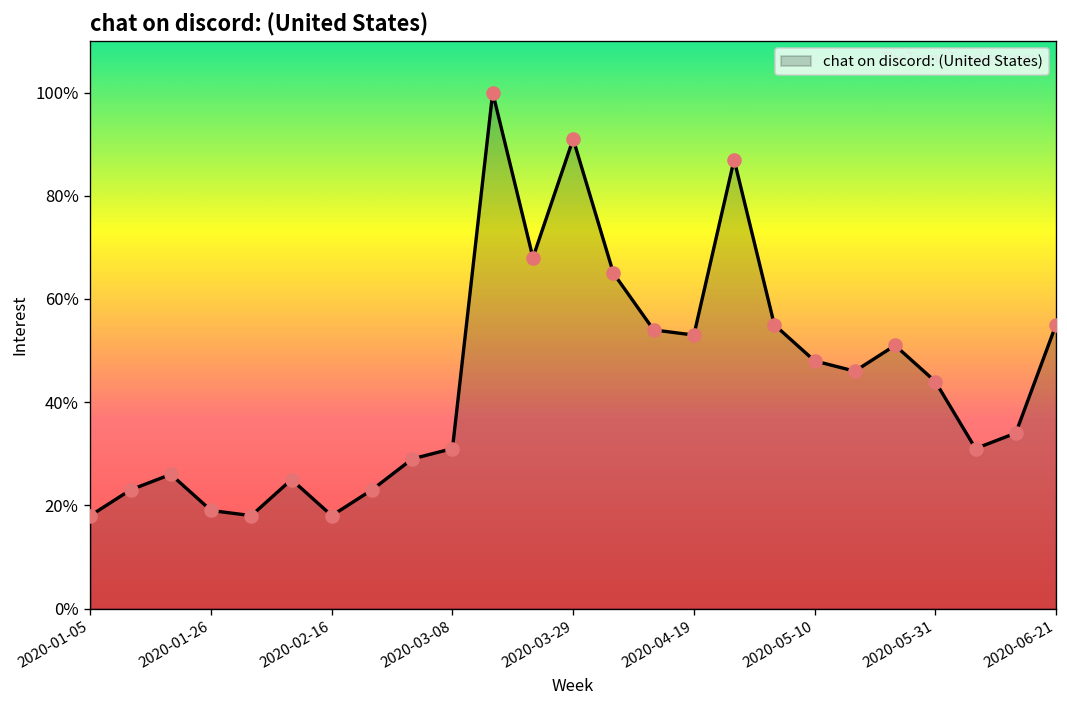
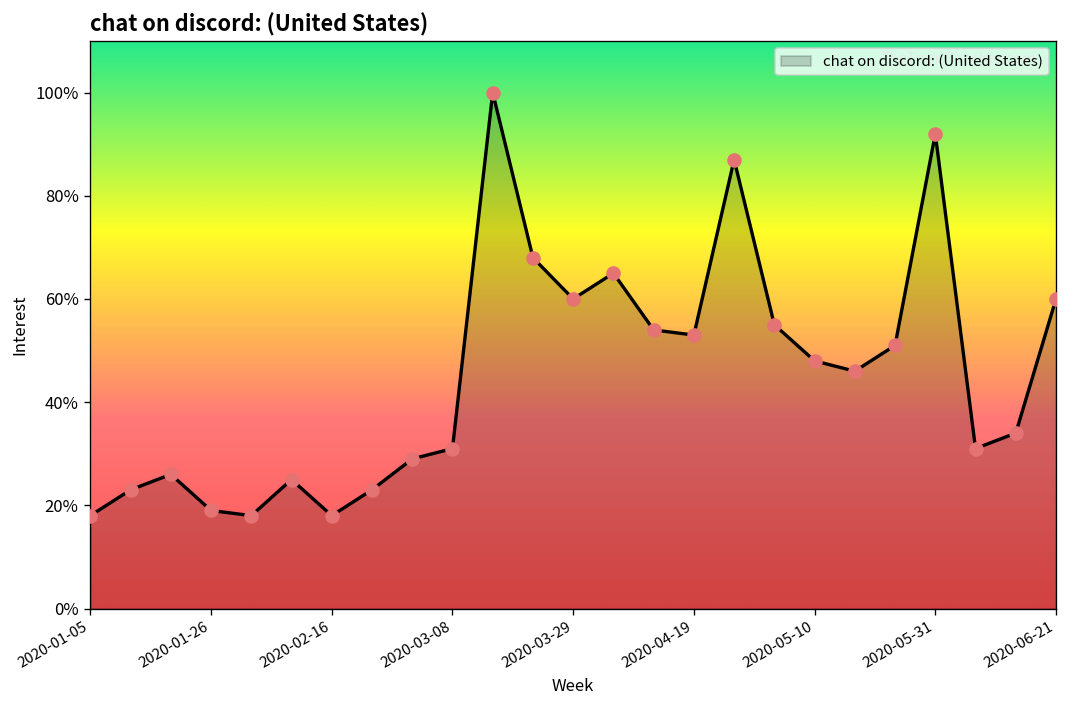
  {
    "2020-01-05": "18%",
    "2020-01-26": "19%",
    "2020-02-16": "18%",
    "2020-03-08": "31%",
-   "2020-03-29": "91%",
+   "2020-03-29": "60%",
    "2020-04-19": "53%",
    "2020-05-10": "48%",
-   "2020-05-31": "44%",
-   "2020-06-21": "55%"
+   "2020-05-31": "92%",
+   "2020-06-21": "60%"
  }
